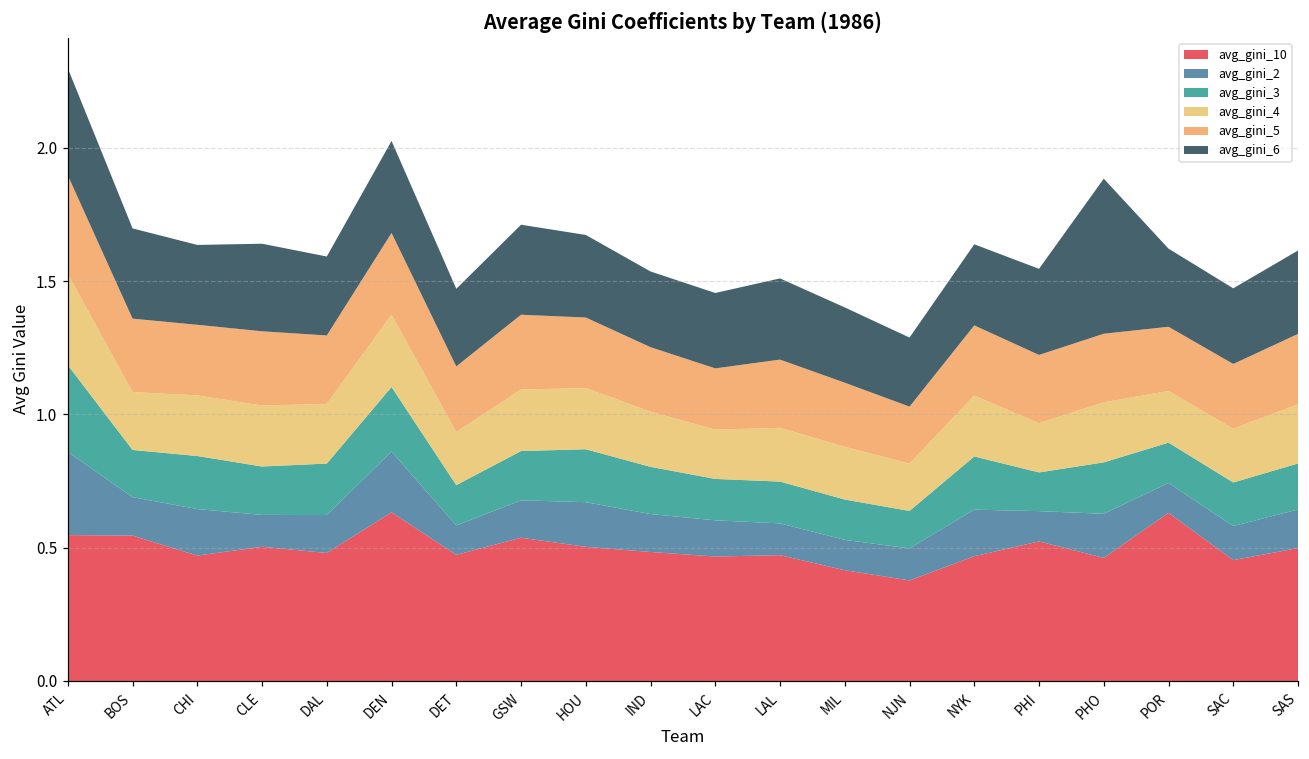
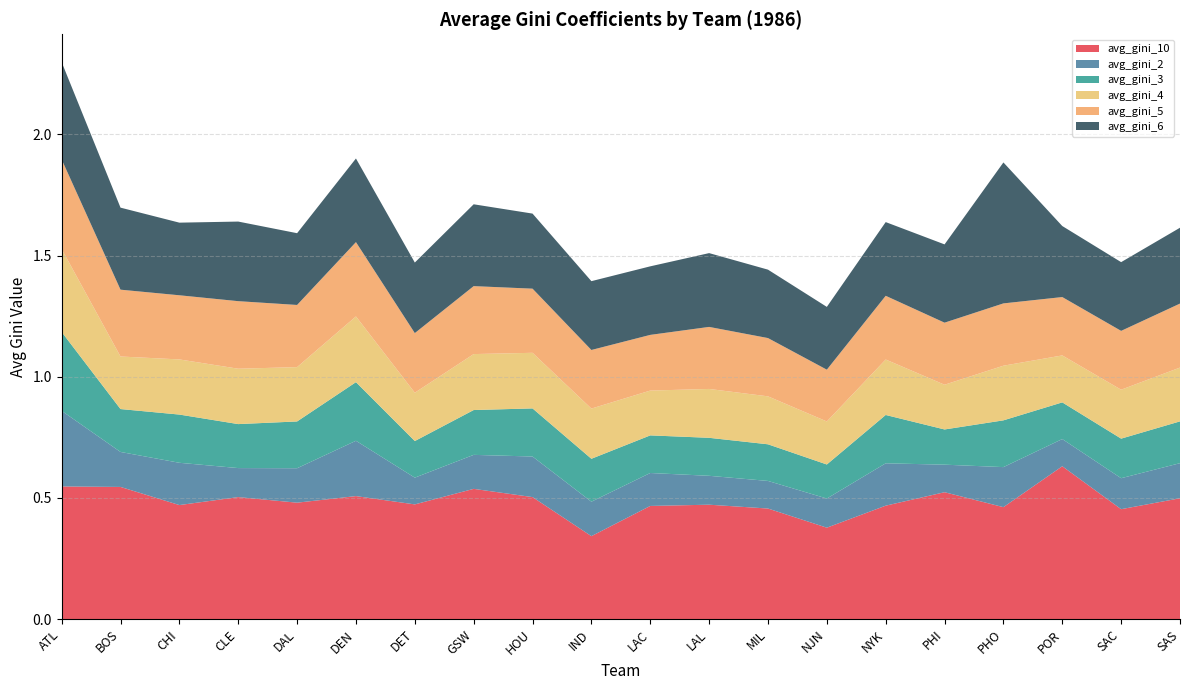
  {
    "avg_gini_10": {
      "ATL": 0.55,
      "BOS": 0.55,
      "CHI": 0.47,
      "CLE": 0.50,
      "DAL": 0.48,
-     "DEN": 0.63,
+     "DEN": 0.51,
      "DET": 0.47,
      "GSW": 0.54,
      "HOU": 0.50,
-     "IND": 0.48,
+     "IND": 0.34,
      "LAC": 0.47,
      "LAL": 0.47,
-     "MIL": 0.42,
+     "MIL": 0.46,
      "NJN": 0.38,
      "NYK": 0.47,
      "PHI": 0.52,
      "PHO": 0.46,
      "POR": 0.63,
      "SAC": 0.45,
      "SAS": 0.50
    },
    "avg_gini_6": {
      "ATL": 0.40,
      "BOS": 0.34,
      "CHI": 0.30,
      "CLE": 0.33,
      "DAL": 0.30,
      "DEN": 0.35,
      "DET": 0.29,
      "GSW": 0.34,
      "HOU": 0.31,
      "IND": 0.28,
      "LAC": 0.28,
      "LAL": 0.30,
      "MIL": 0.28,
      "NJN": 0.26,
      "NYK": 0.30,
      "PHI": 0.32,
      "PHO": 0.58,
      "POR": 0.29,
      "SAC": 0.28,
      "SAS": 0.31
    }
  }
